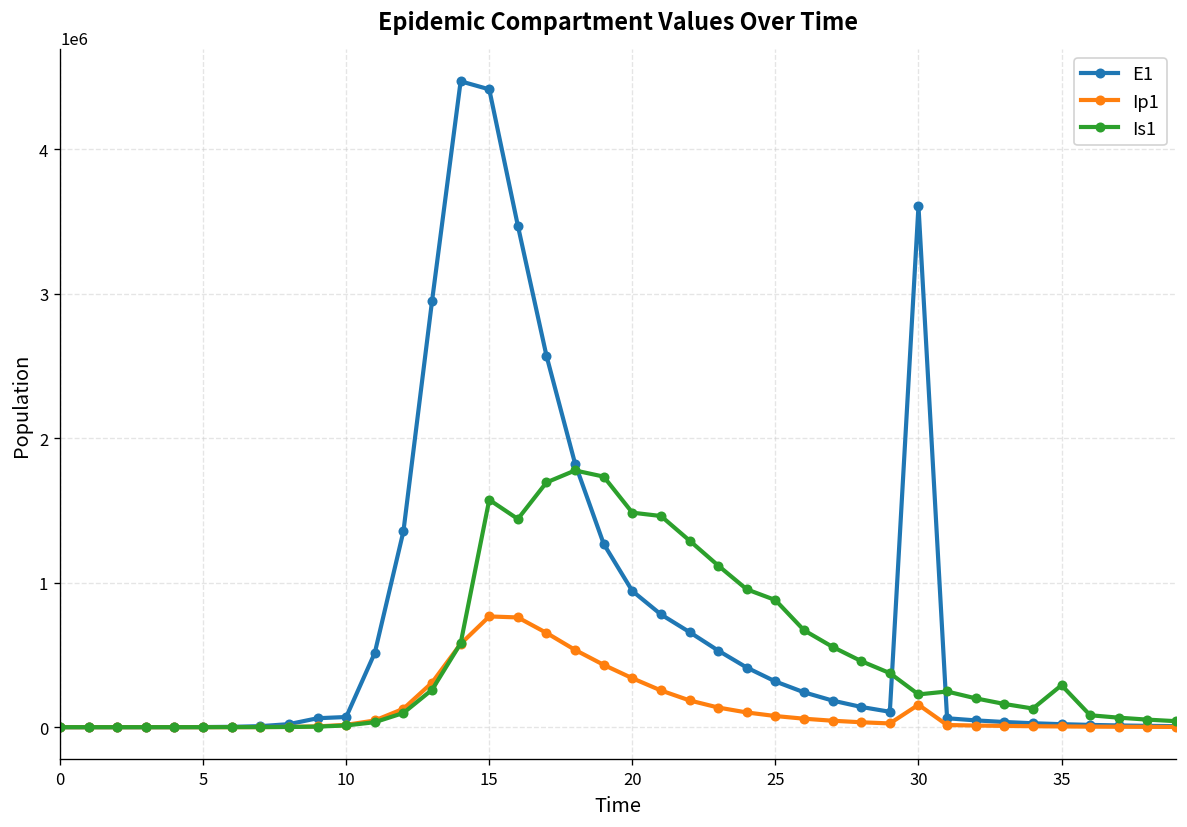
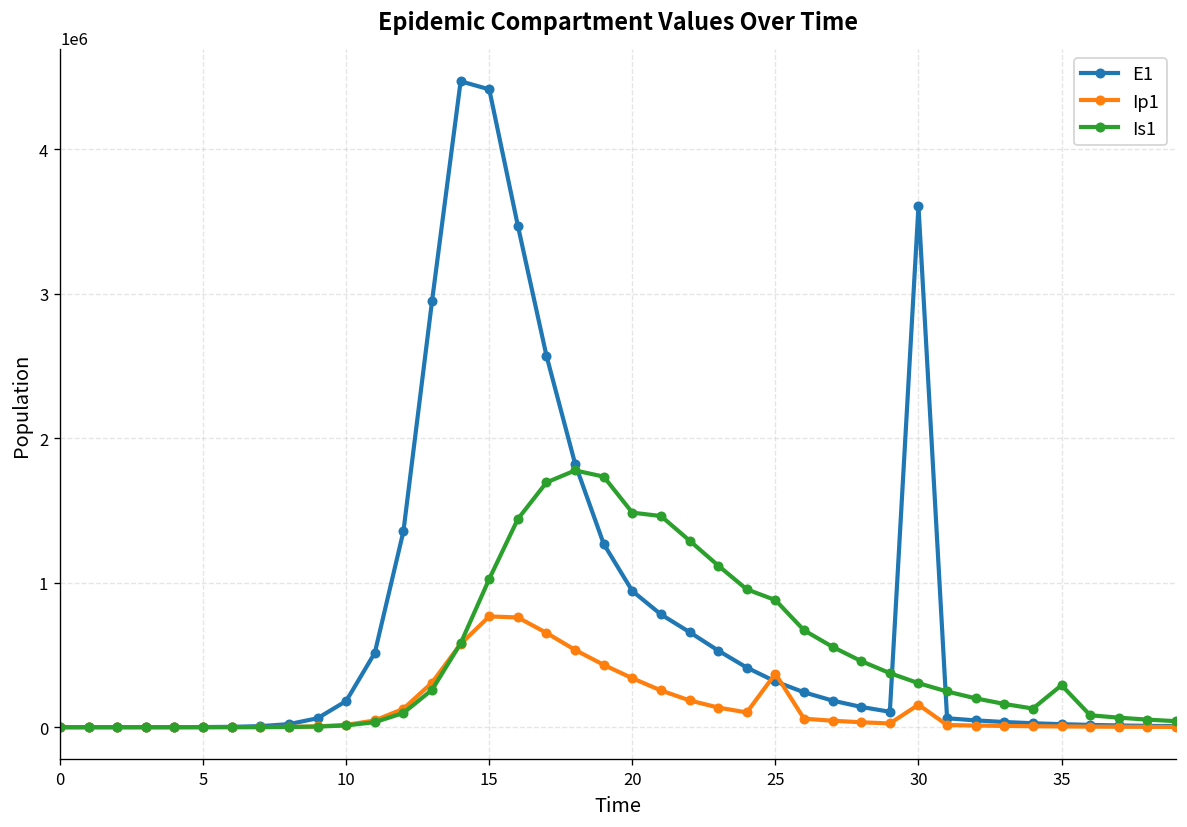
  {
    "E1": {
-     "10": 70000,
+     "10": 180000,
      "15": 4410000,
      "20": 940000,
      "25": 320000,
      "30": 3610000
    },
    "Ip1": {
      "15": 770000,
      "20": 340000,
-     "25": 80000,
+     "25": 370000,
      "30": 160000
    },
    "Is1": {
-     "15": 1570000,
+     "15": 1030000,
      "20": 1480000,
      "25": 880000,
-     "30": 230000,
+     "30": 300000,
      "35": 290000
    }
  }
